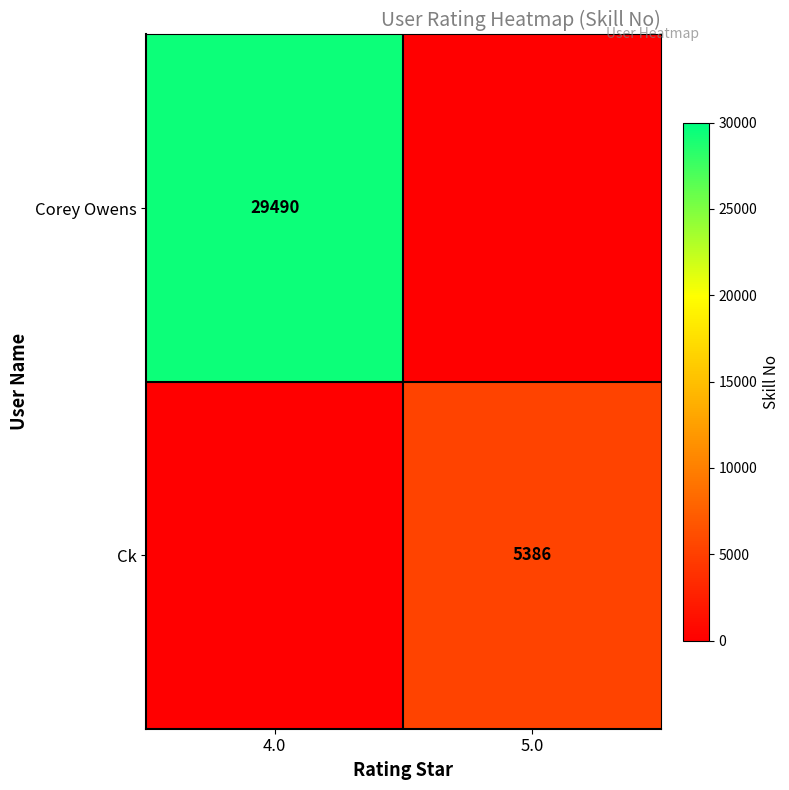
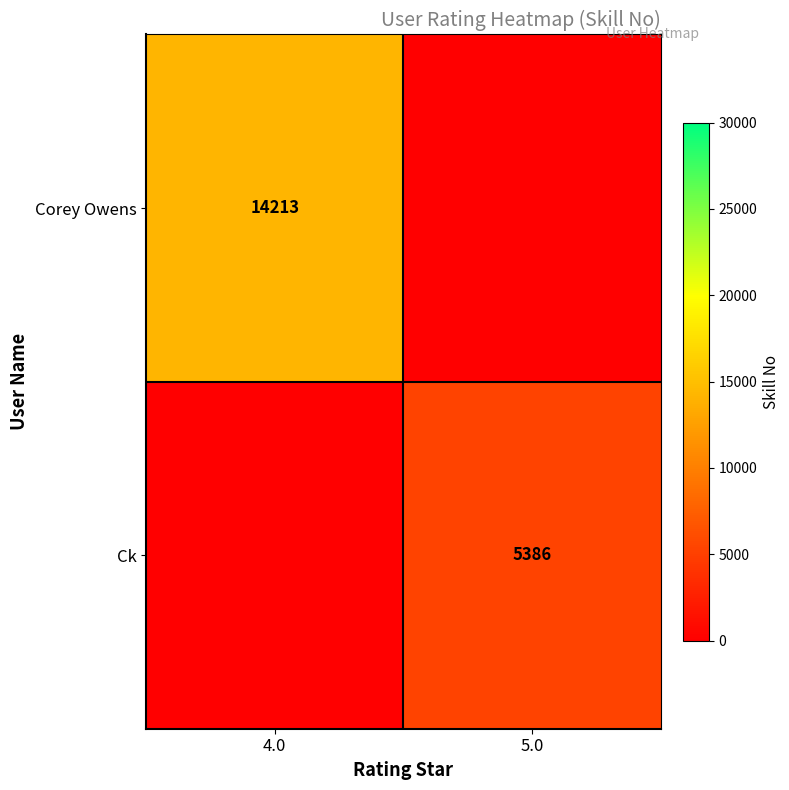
  {
    "Corey Owens": {
-     "4.0": 29490
+     "4.0": 14213
    },
    "Ck": {
      "5.0": 5386
    }
  }
